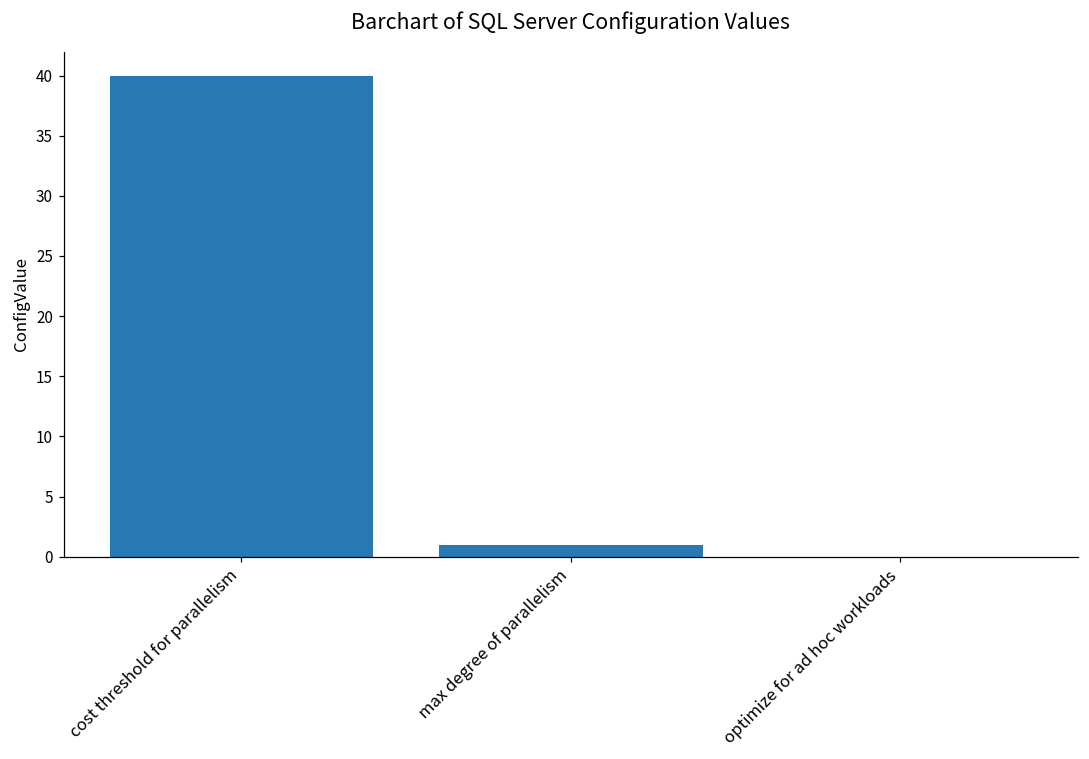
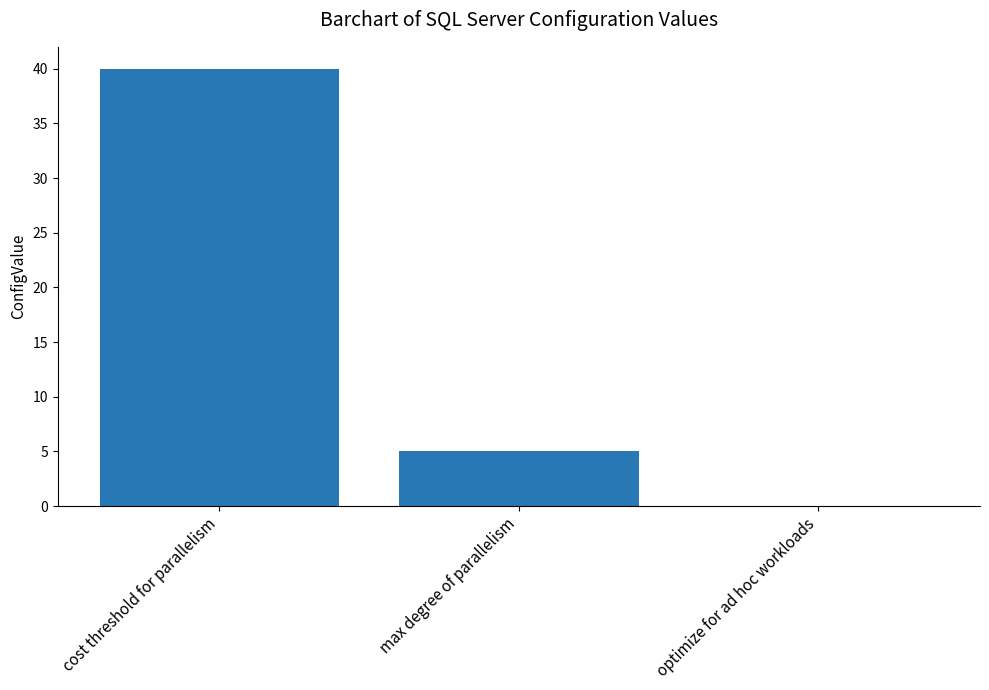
  {
    "cost threshold for parallelism": 40,
-   "max degree of parallelism": 1,
+   "max degree of parallelism": 5,
    "optimize for ad hoc workloads": 0
  }
